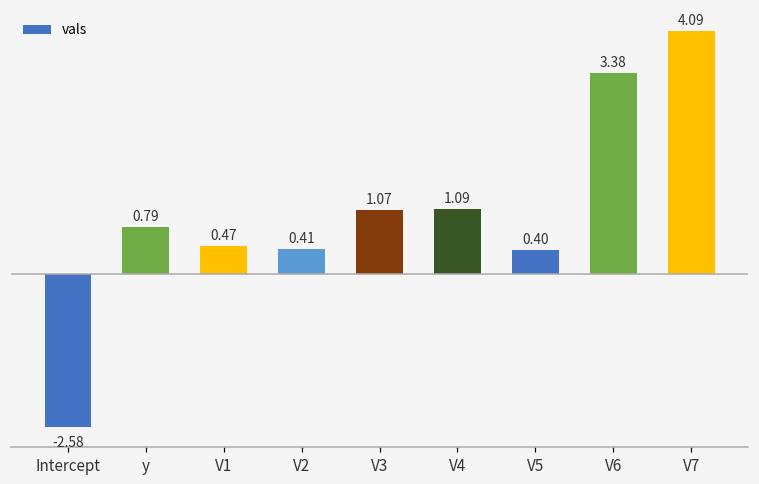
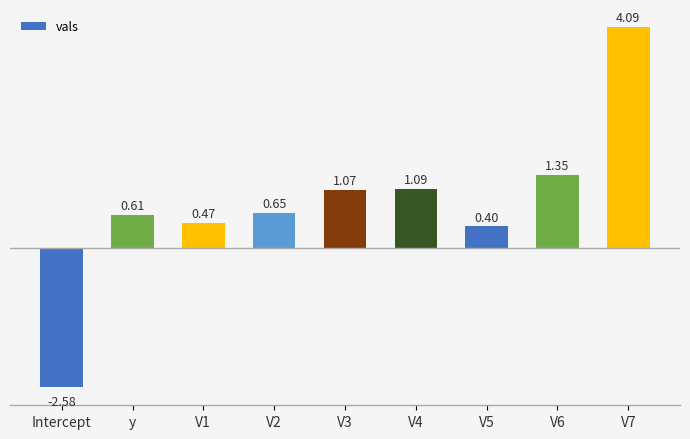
  {
    "Intercept": -2.58,
-   "y": 0.79,
+   "y": 0.61,
    "V1": 0.47,
-   "V2": 0.41,
+   "V2": 0.65,
    "V3": 1.07,
    "V4": 1.09,
    "V5": 0.40,
-   "V6": 3.38,
+   "V6": 1.35,
    "V7": 4.09
  }
